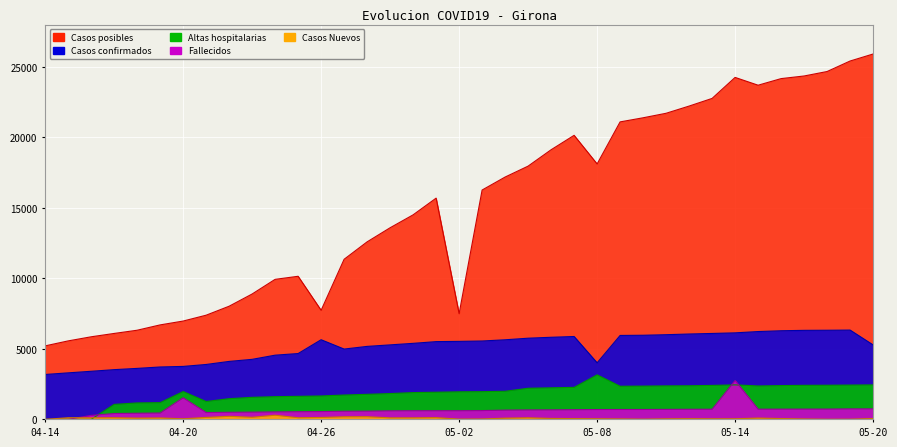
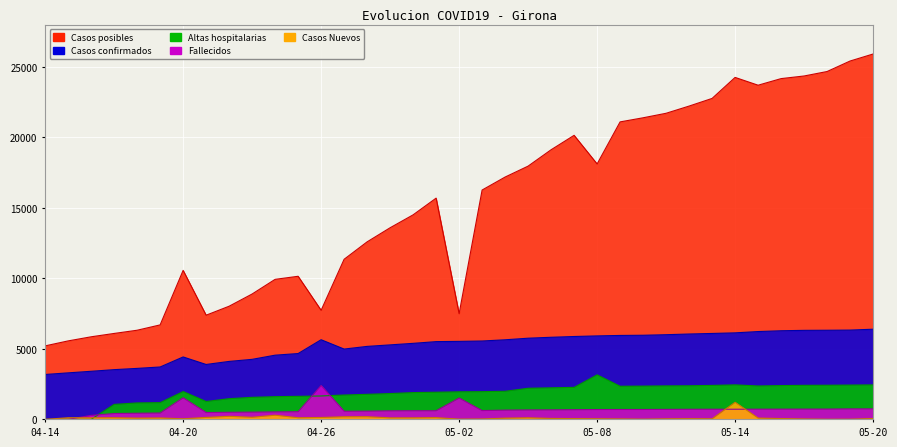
  {
    "Casos posibles": {
      "04-14": 5200,
-     "04-20": 7000,
+     "04-20": 10600,
      "04-26": 7700,
      "05-02": 7500,
      "05-08": 18100,
      "05-14": 24300,
      "05-20": 25900
    },
    "Casos confirmados": {
      "04-14": 3200,
-     "04-20": 3800,
+     "04-20": 4400,
      "04-26": 5600,
      "05-02": 5500,
-     "05-08": 4000,
+     "05-08": 5900,
      "05-14": 6100,
-     "05-20": 5300
+     "05-20": 6400
    },
    "Altas hospitalarias": {
      "04-20": 2000,
      "04-26": 1700,
      "05-02": 2000,
      "05-08": 3200,
      "05-14": 2400,
      "05-20": 2400
    },
    "Fallecidos": {
      "04-20": 1500,
-     "04-26": 600,
-     "05-02": 600,
+     "04-26": 2400,
+     "05-02": 1500,
      "05-08": 700,
-     "05-14": 2800,
+     "05-14": 700,
      "05-20": 700
    },
    "Casos Nuevos": {
      "04-20": 0,
      "04-26": 100,
      "05-02": 0,
      "05-08": 0,
-     "05-14": 0,
+     "05-14": 1200,
      "05-20": 100
    }
  }
